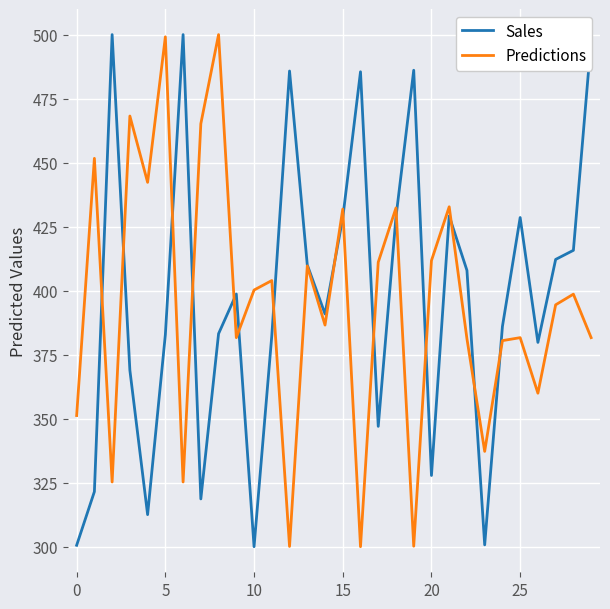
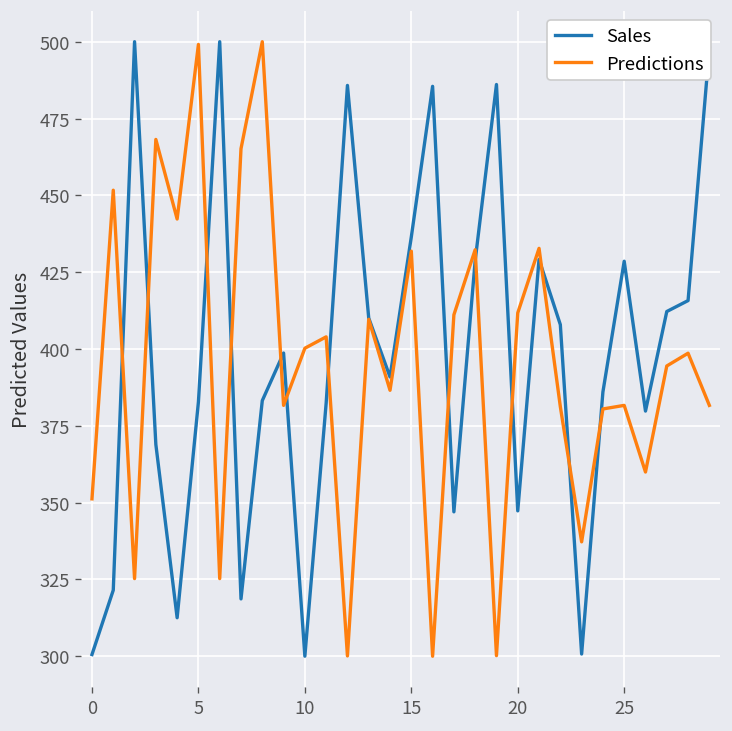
  {
    "Sales": {
      "0": 301,
      "5": 383,
      "10": 300,
-     "15": 428,
-     "20": 328,
+     "15": 436,
+     "20": 347,
      "25": 429
    },
    "Predictions": {
      "0": 351,
      "5": 499,
      "10": 400,
      "15": 432,
      "20": 412,
      "25": 382
    }
  }
